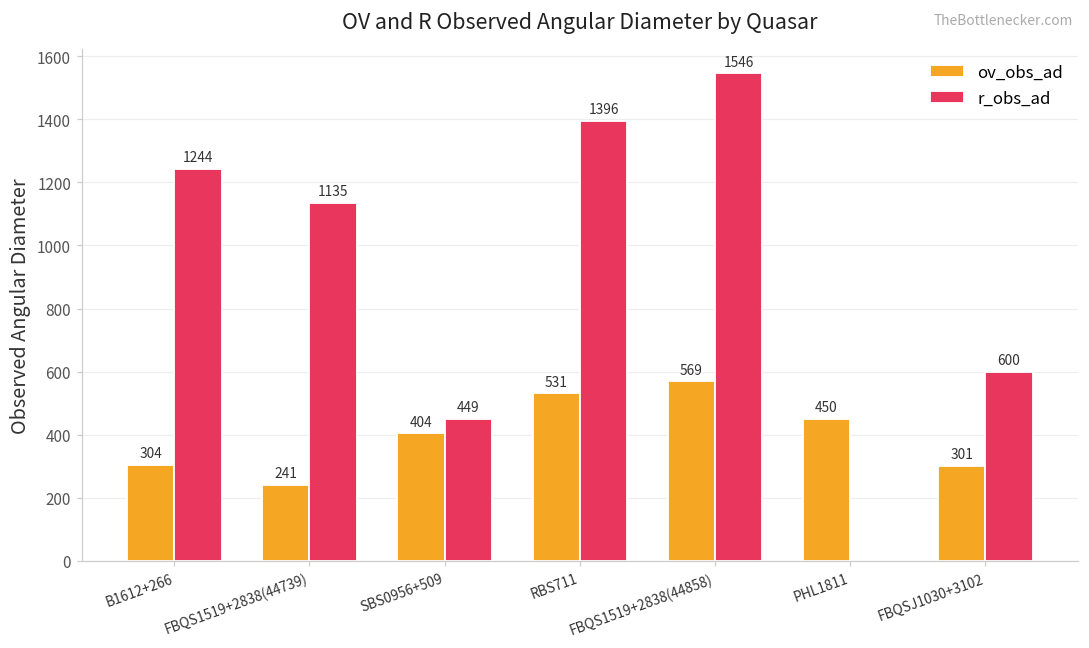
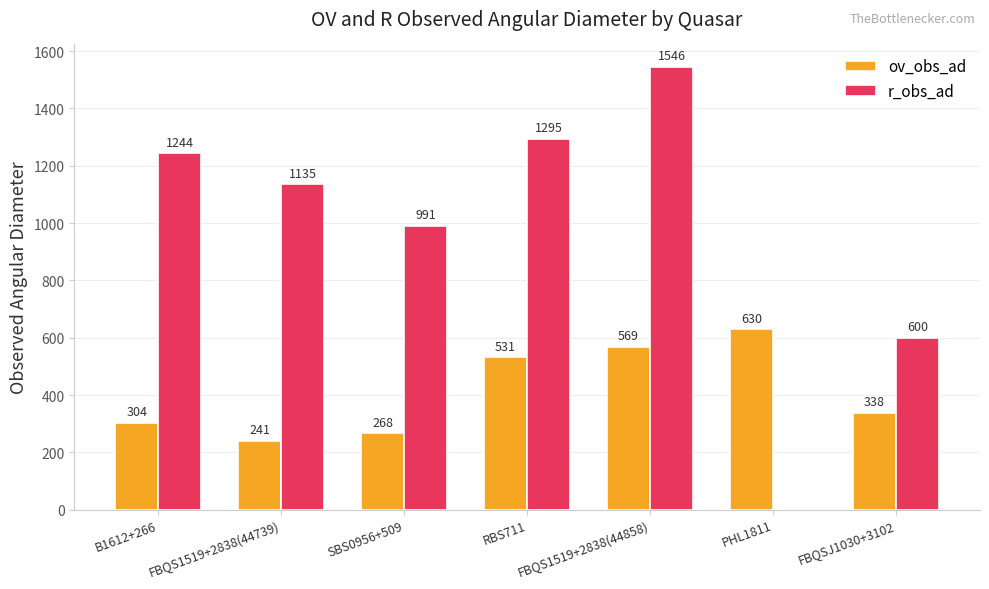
  {
    "ov_obs_ad": {
      "B1612+266": 304,
      "FBQS1519+2838(44739)": 241,
-     "SBS0956+509": 404,
+     "SBS0956+509": 268,
      "RBS711": 531,
      "FBQS1519+2838(44858)": 569,
-     "PHL1811": 450,
-     "FBQSJ1030+3102": 301
+     "PHL1811": 630,
+     "FBQSJ1030+3102": 338
    },
    "r_obs_ad": {
      "B1612+266": 1244,
      "FBQS1519+2838(44739)": 1135,
-     "SBS0956+509": 449,
-     "RBS711": 1396,
+     "SBS0956+509": 991,
+     "RBS711": 1295,
      "FBQS1519+2838(44858)": 1546,
      "FBQSJ1030+3102": 600
    }
  }
